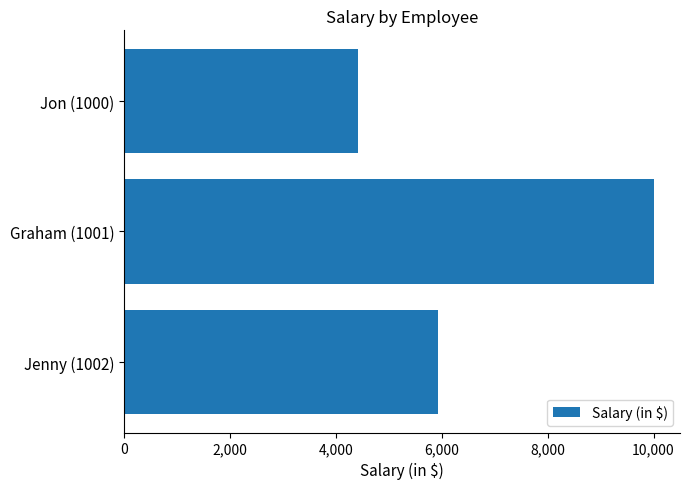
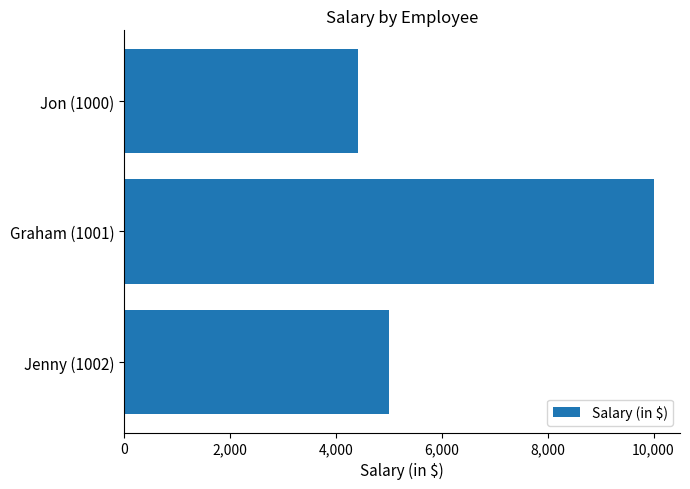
  {
    "Jon (1000)": "4,400",
    "Graham (1001)": "10,000",
-   "Jenny (1002)": "5,900"
+   "Jenny (1002)": "5,000"
  }
